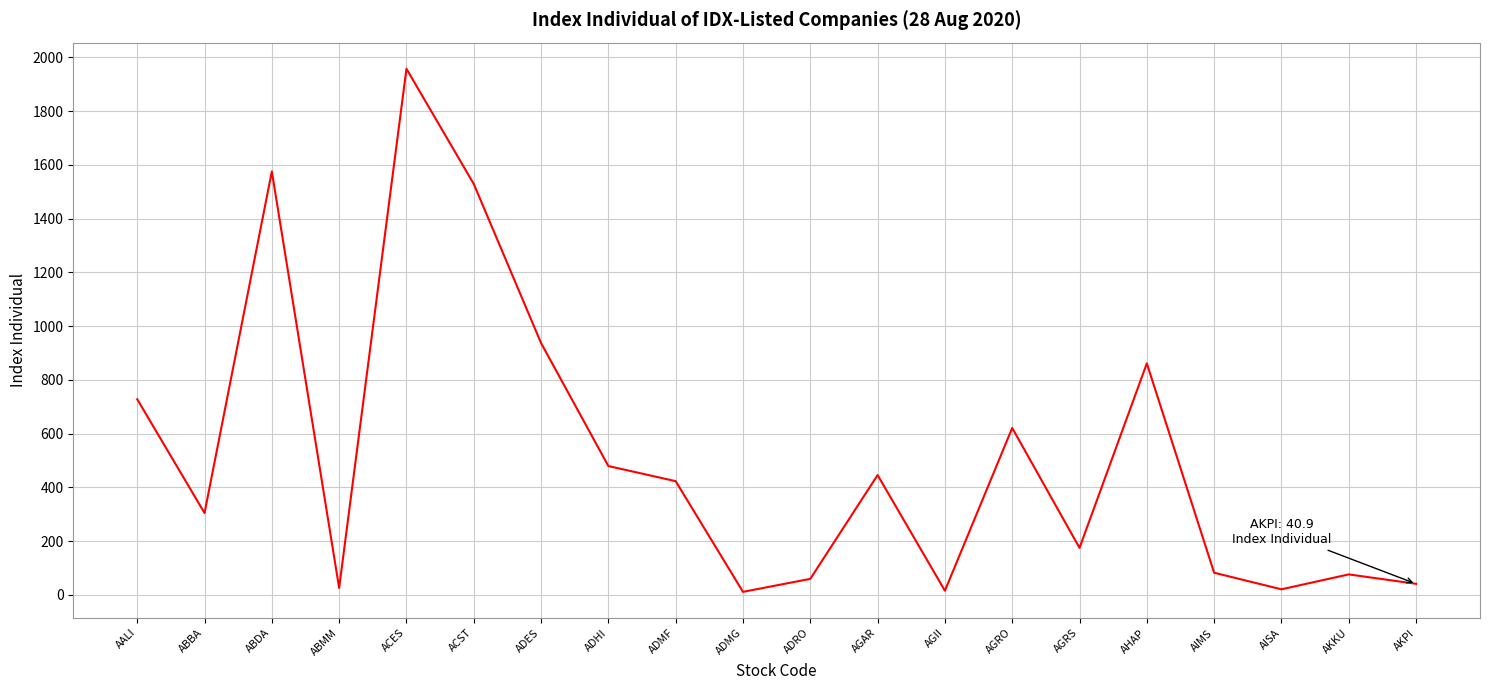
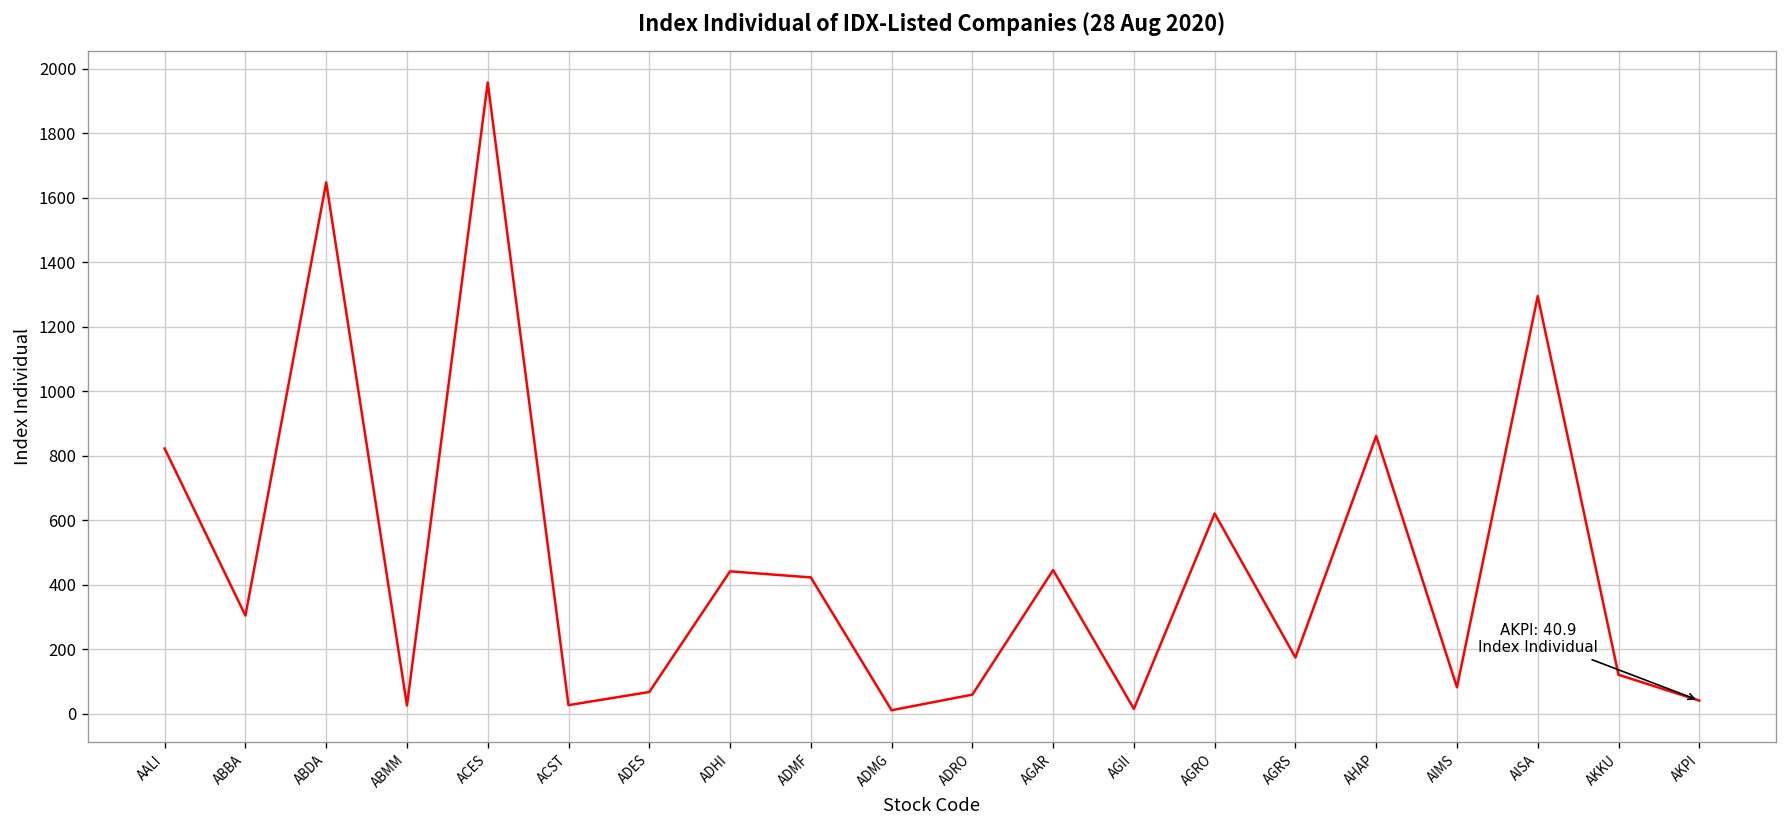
  {
-   "AALI": 730,
+   "AALI": 820,
    "ABBA": 300,
-   "ABDA": 1580,
+   "ABDA": 1650,
    "ABMM": 30,
    "ACES": 1960,
-   "ACST": 1530,
-   "ADES": 940,
-   "ADHI": 480,
+   "ACST": 30,
+   "ADES": 70,
+   "ADHI": 440,
    "ADMF": 420,
    "ADMG": 10,
    "ADRO": 60,
    "AGAR": 450,
    "AGII": 20,
    "AGRO": 620,
    "AGRS": 170,
    "AHAP": 860,
    "AIMS": 80,
-   "AISA": 20,
-   "AKKU": 80,
+   "AISA": 1300,
+   "AKKU": 120,
    "AKPI": 40
  }
